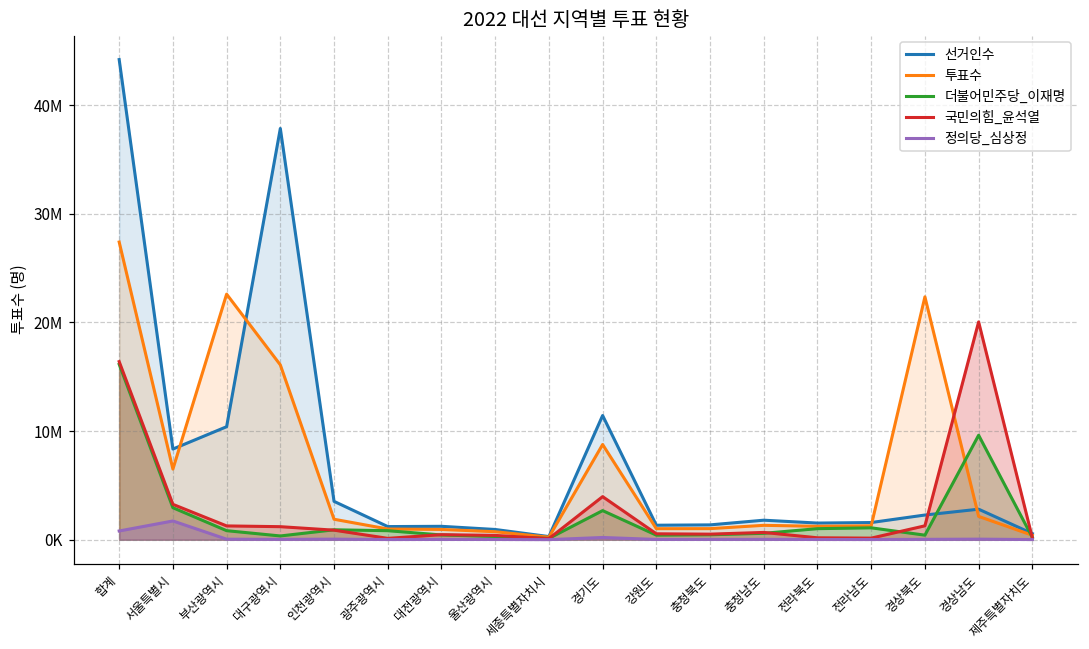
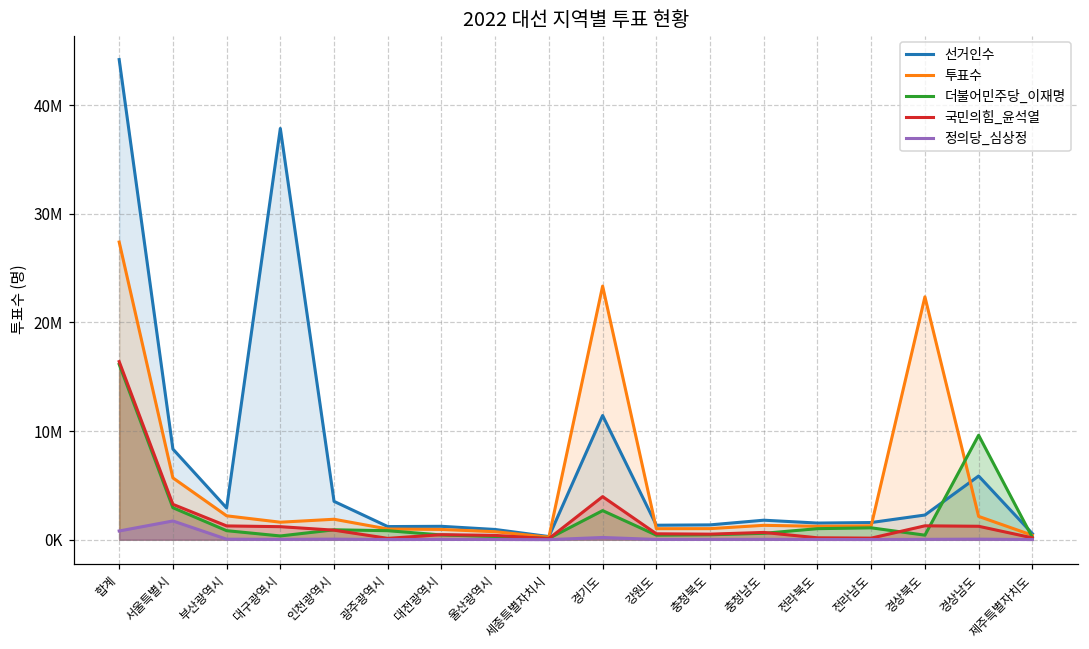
  {
    "선거인수": {
      "합계": 44000000,
      "서울특별시": 8000000,
-     "부산광역시": 10000000,
+     "부산광역시": 3000000,
      "대구광역시": 38000000,
      "인천광역시": 4000000,
      "대전광역시": 1000000,
      "경기도": 11000000,
      "강원도": 1000000,
      "충청북도": 1000000,
      "충청남도": 2000000,
      "전라북도": 2000000,
      "전라남도": 2000000,
      "경상북도": 2000000,
-     "경상남도": 3000000
+     "경상남도": 6000000
    },
    "투표수": {
      "합계": 27000000,
-     "서울특별시": 7000000,
-     "부산광역시": 23000000,
-     "대구광역시": 16000000,
+     "서울특별시": 6000000,
+     "부산광역시": 2000000,
+     "대구광역시": 2000000,
      "인천광역시": 2000000,
      "대전광역시": 1000000,
-     "경기도": 9000000,
+     "경기도": 23000000,
      "강원도": 1000000,
      "충청북도": 1000000,
      "충청남도": 1000000,
      "경상북도": 22000000,
      "경상남도": 2000000
    },
    "더불어민주당_이재명": {
      "서울특별시": 3000000,
      "부산광역시": 1000000,
      "대구광역시": 0,
      "경기도": 3000000,
      "경상북도": 0,
      "경상남도": 10000000
    },
    "국민의힘_윤석열": {
      "서울특별시": 3000000,
      "부산광역시": 1000000,
      "대구광역시": 1000000,
      "경기도": 4000000,
      "경상북도": 1000000,
-     "경상남도": 20000000
+     "경상남도": 1000000
    },
    "정의당_심상정": {
      "합계": 1000000,
      "서울특별시": 2000000,
      "부산광역시": 0,
      "대구광역시": 0,
      "인천광역시": 0,
      "대전광역시": 0,
      "울산광역시": 0,
      "경기도": 0,
      "강원도": 0,
      "충청북도": 0,
      "충청남도": 0,
      "경상북도": 0,
      "경상남도": 0
    }
  }
